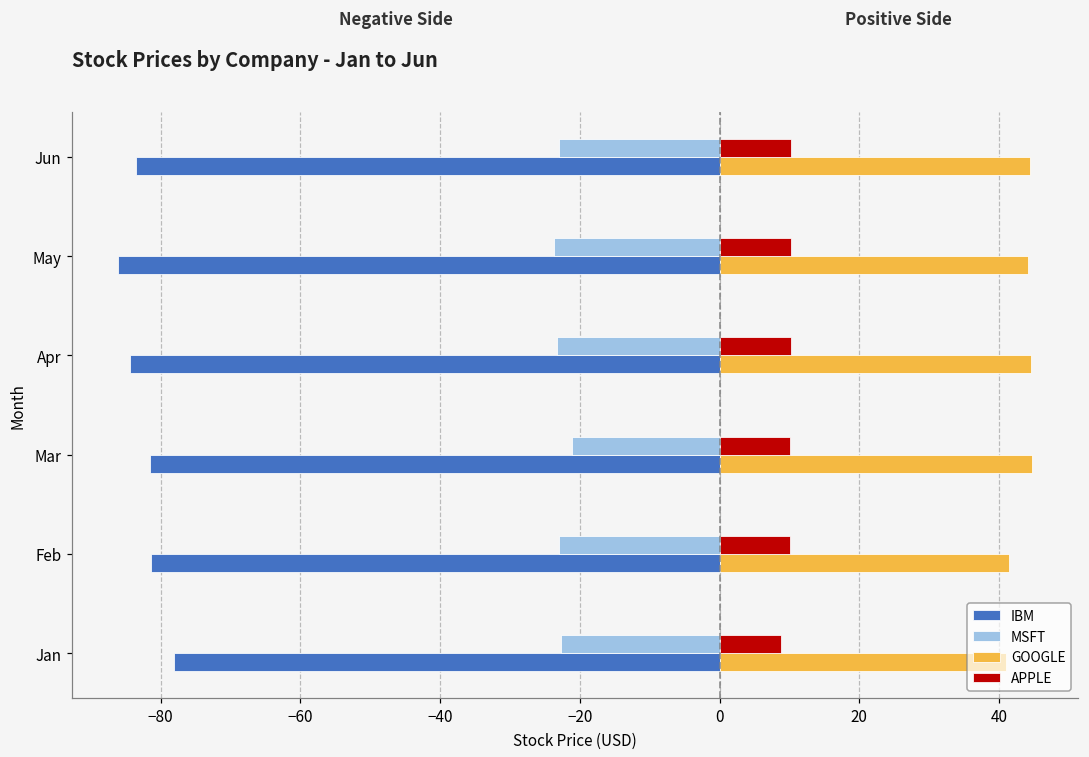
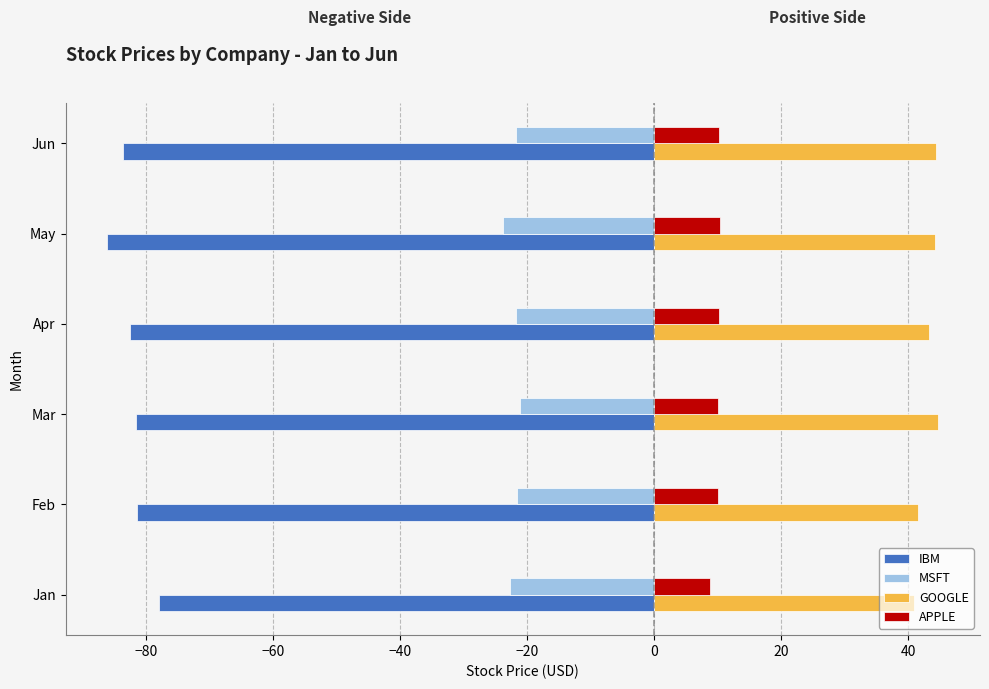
  {
    "IBM": {
      "Jun": -84,
      "May": -86,
-     "Apr": -84,
+     "Apr": -83,
      "Mar": -82,
      "Feb": -81,
      "Jan": -78
    },
    "MSFT": {
-     "Jun": -23,
+     "Jun": -22,
      "May": -24,
-     "Apr": -23,
+     "Apr": -22,
      "Mar": -21,
-     "Feb": -23,
+     "Feb": -22,
      "Jan": -23
    },
    "GOOGLE": {
      "Jun": 44,
      "May": 44,
-     "Apr": 45,
+     "Apr": 43,
      "Mar": 45,
      "Feb": 41
    },
    "APPLE": {
      "Jun": 10,
      "May": 10,
      "Apr": 10,
      "Mar": 10,
      "Feb": 10,
      "Jan": 9
    }
  }
